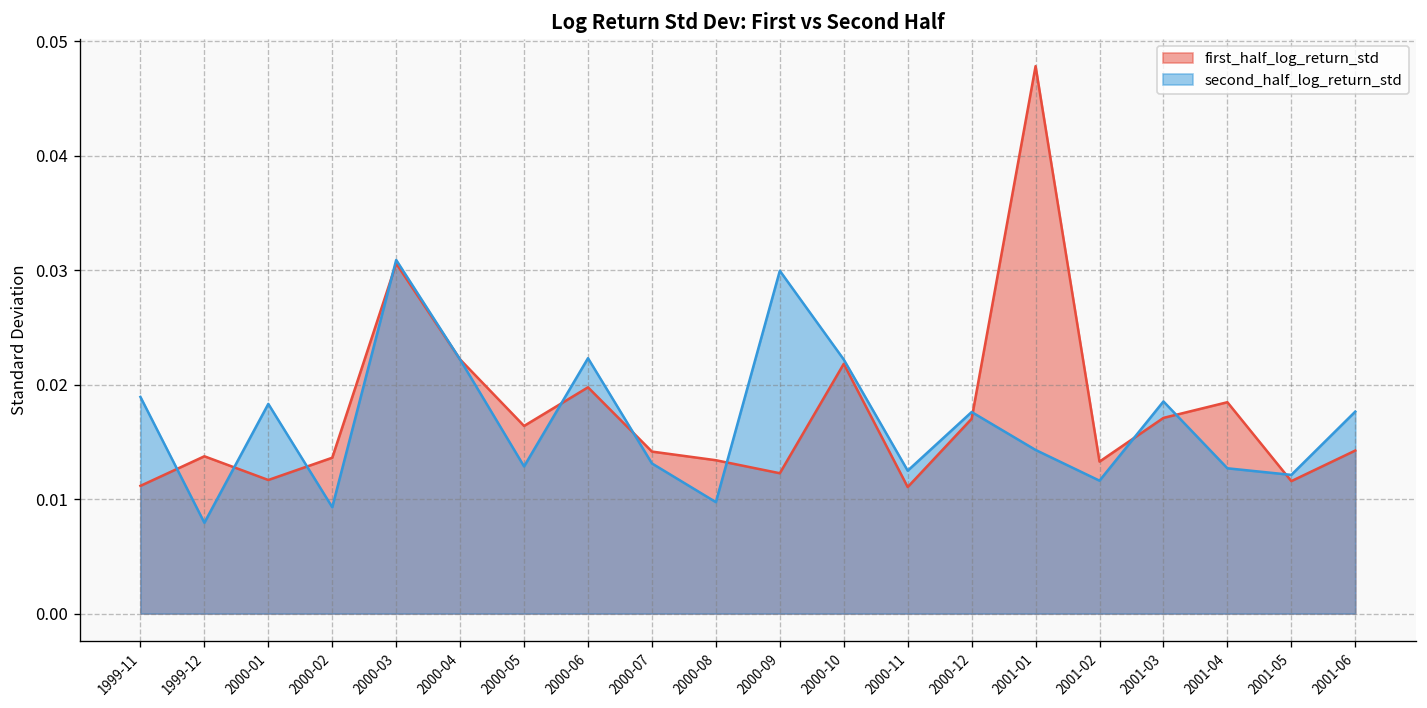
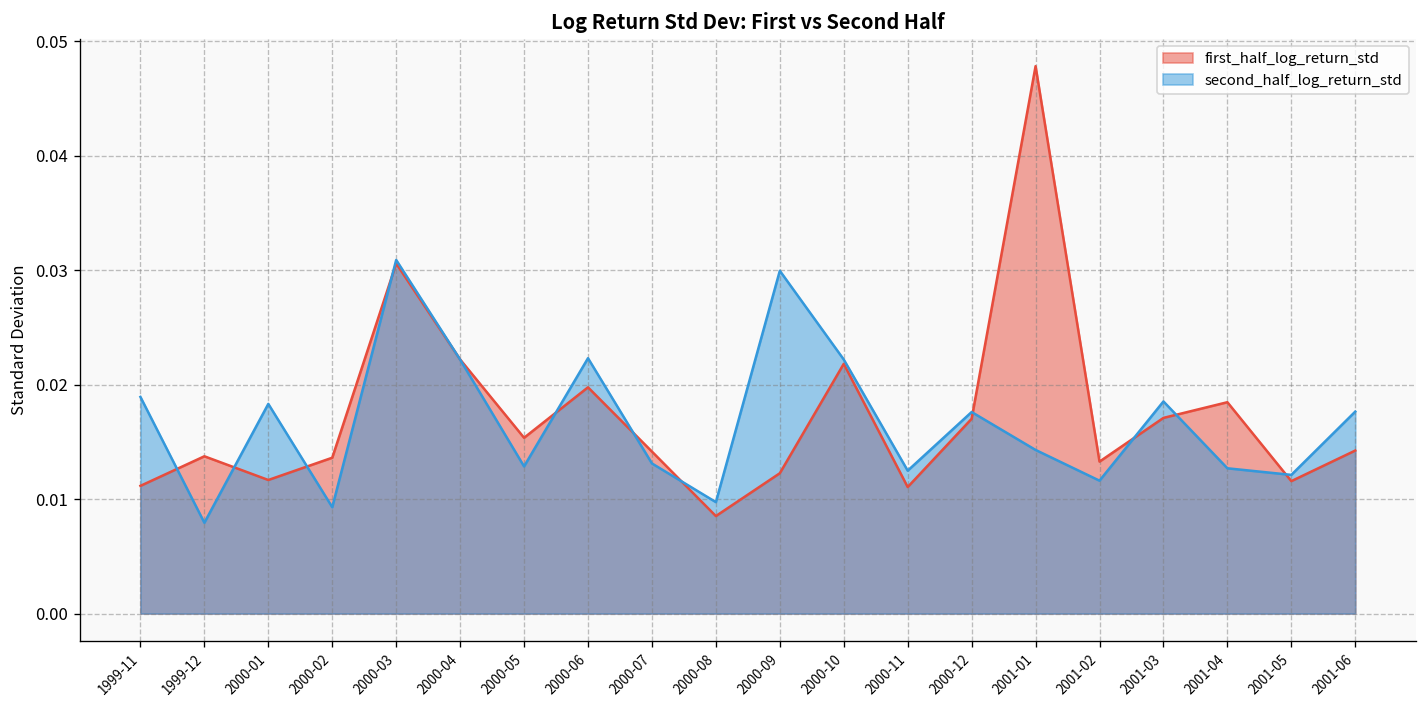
  {
    "first_half_log_return_std": {
      "1999-11": 0.011,
      "1999-12": 0.014,
      "2000-01": 0.012,
      "2000-02": 0.014,
      "2000-03": 0.031,
-     "2000-05": 0.016,
+     "2000-05": 0.015,
      "2000-06": 0.020,
      "2000-07": 0.014,
-     "2000-08": 0.013,
+     "2000-08": 0.009,
      "2000-09": 0.012,
      "2000-10": 0.022,
      "2000-11": 0.011,
      "2000-12": 0.017,
      "2001-01": 0.048,
      "2001-02": 0.013,
      "2001-03": 0.017,
      "2001-04": 0.018,
      "2001-05": 0.012,
      "2001-06": 0.014
    },
    "second_half_log_return_std": {
      "1999-11": 0.019,
      "1999-12": 0.008,
      "2000-01": 0.018,
      "2000-02": 0.009,
      "2000-03": 0.031,
      "2000-05": 0.013,
      "2000-06": 0.022,
      "2000-07": 0.013,
      "2000-08": 0.010,
      "2000-09": 0.030,
      "2000-10": 0.022,
      "2000-11": 0.012,
      "2000-12": 0.018,
      "2001-01": 0.014,
      "2001-02": 0.012,
      "2001-03": 0.019,
      "2001-04": 0.013,
      "2001-05": 0.012,
      "2001-06": 0.018
    }
  }
